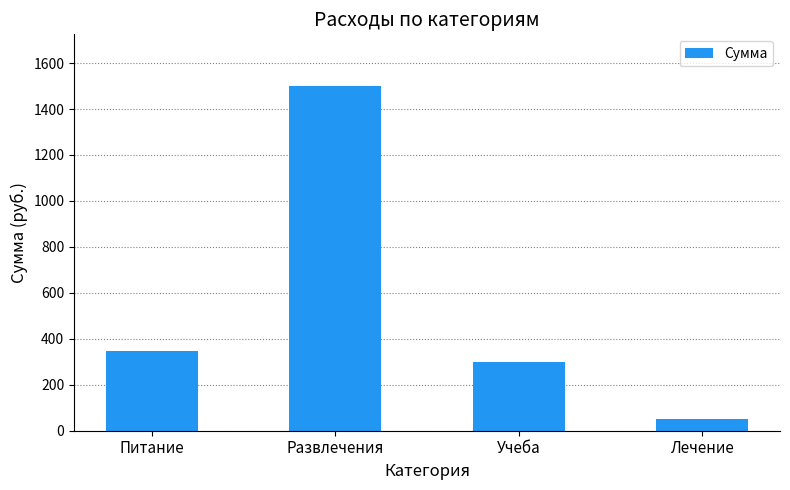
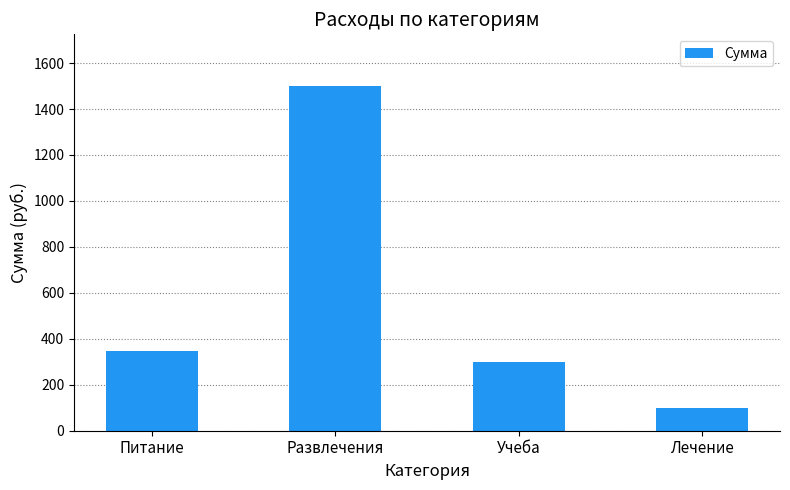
  {
    "Питание": 350,
    "Развлечения": 1500,
    "Учеба": 300,
-   "Лечение": 50
+   "Лечение": 100
  }
